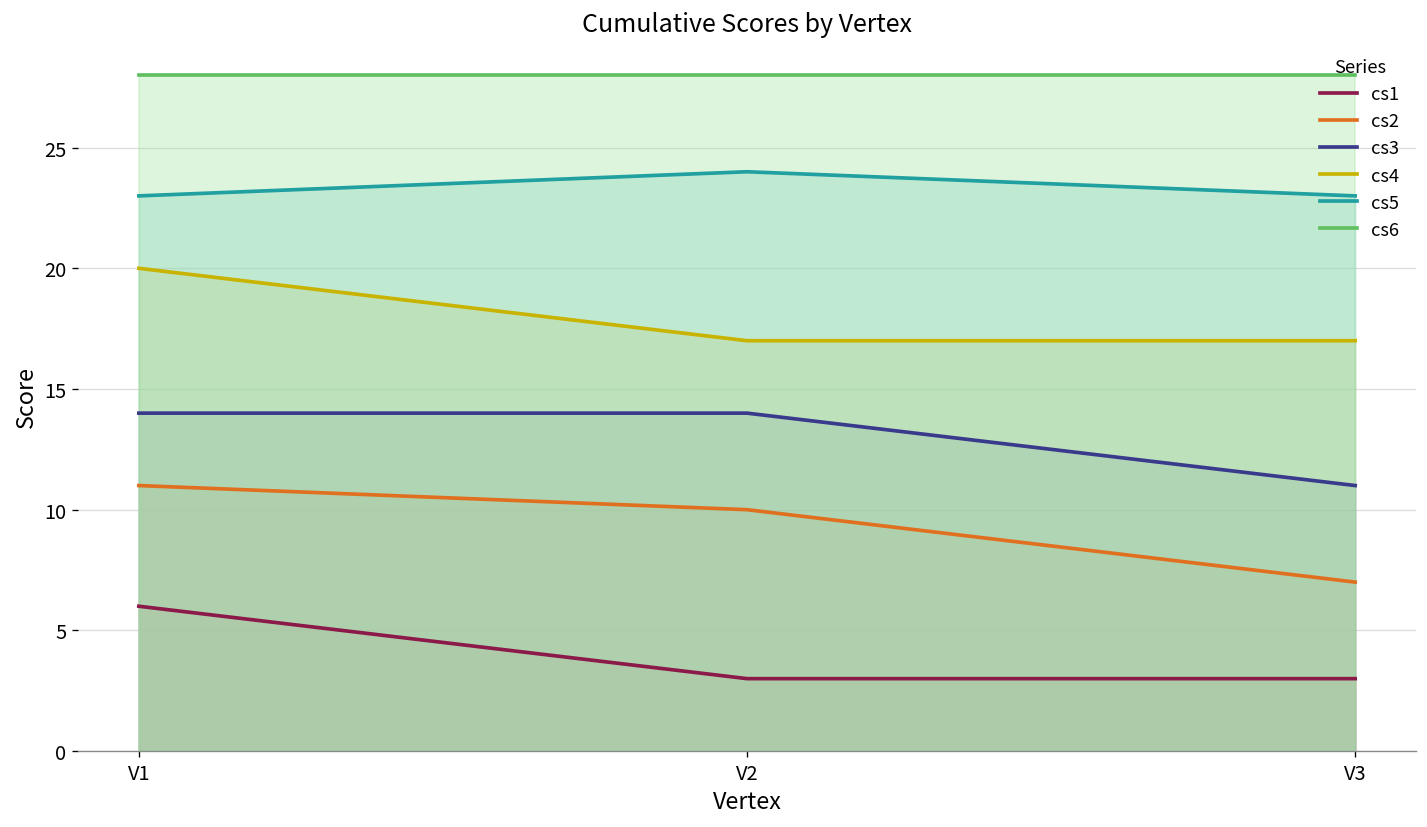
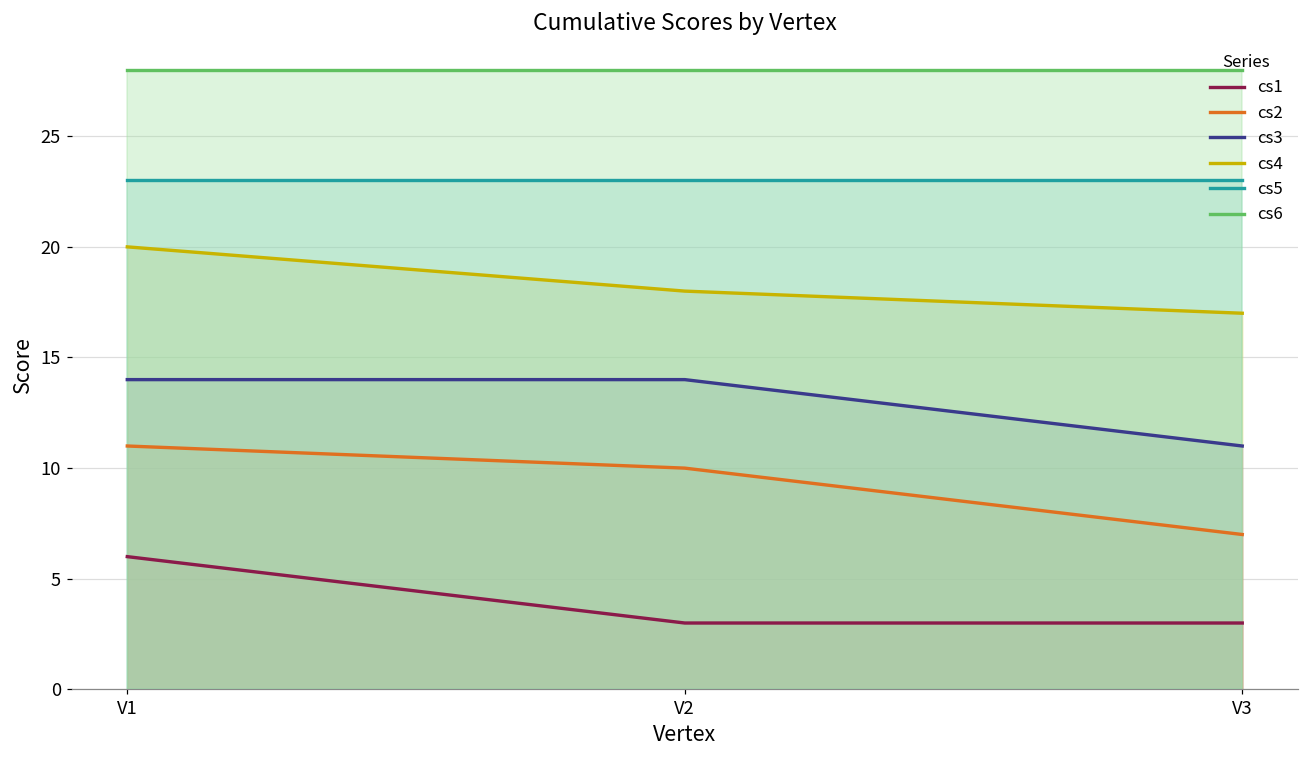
  {
    "cs1": {
      "V1": 6,
      "V2": 3,
      "V3": 3
    },
    "cs2": {
      "V1": 11,
      "V2": 10,
      "V3": 7
    },
    "cs3": {
      "V1": 14,
      "V2": 14,
      "V3": 11
    },
    "cs4": {
      "V1": 20,
-     "V2": 17,
+     "V2": 18,
      "V3": 17
    },
    "cs5": {
      "V1": 23,
-     "V2": 24,
+     "V2": 23,
      "V3": 23
    },
    "cs6": {
      "V1": 28,
      "V2": 28,
      "V3": 28
    }
  }
